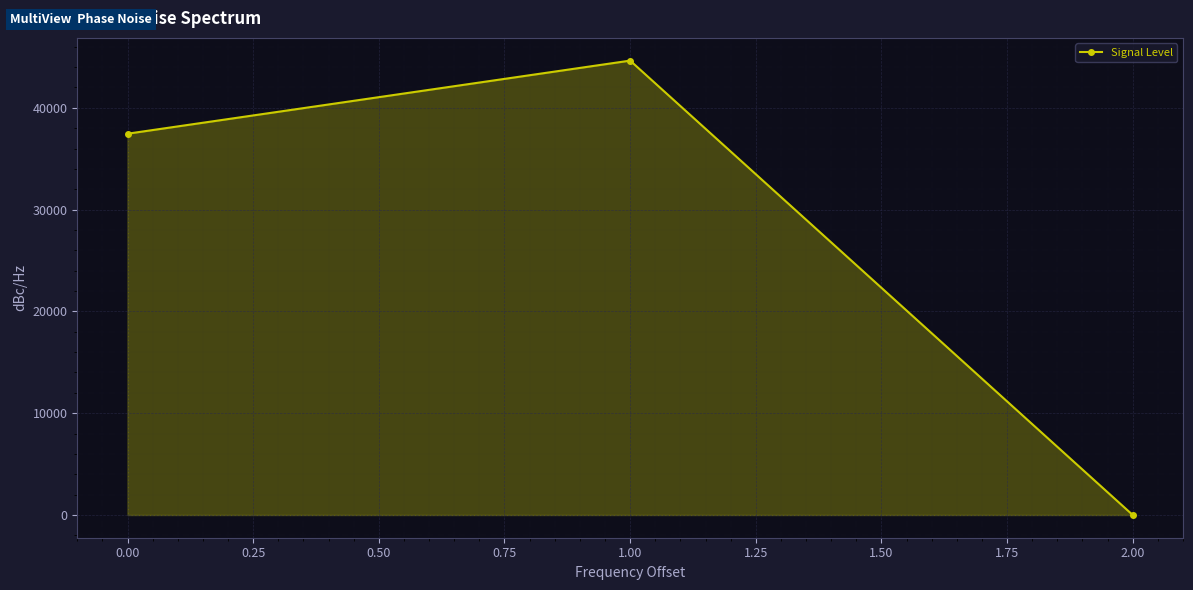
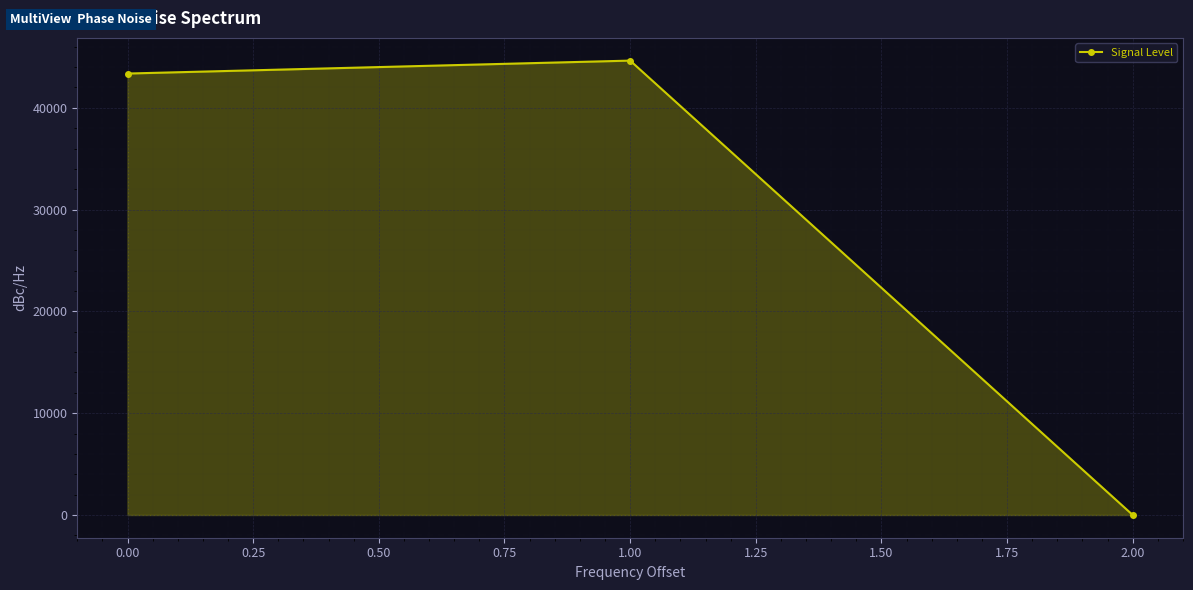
  {
-   "0.00": 37500,
+   "0.00": 43400,
    "1.00": 44600,
    "2.00": 0
  }
